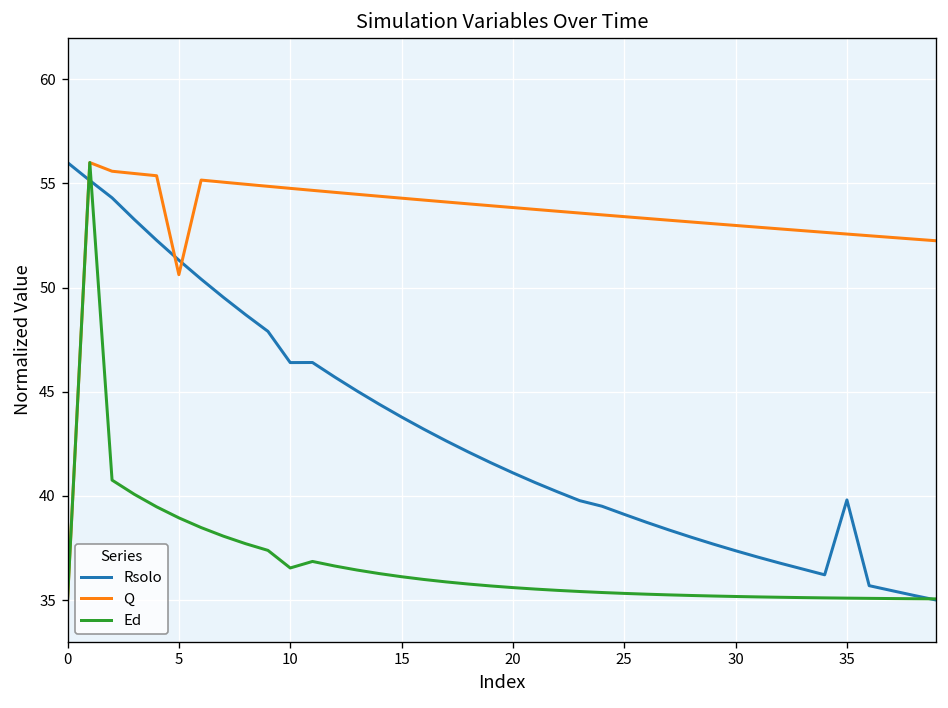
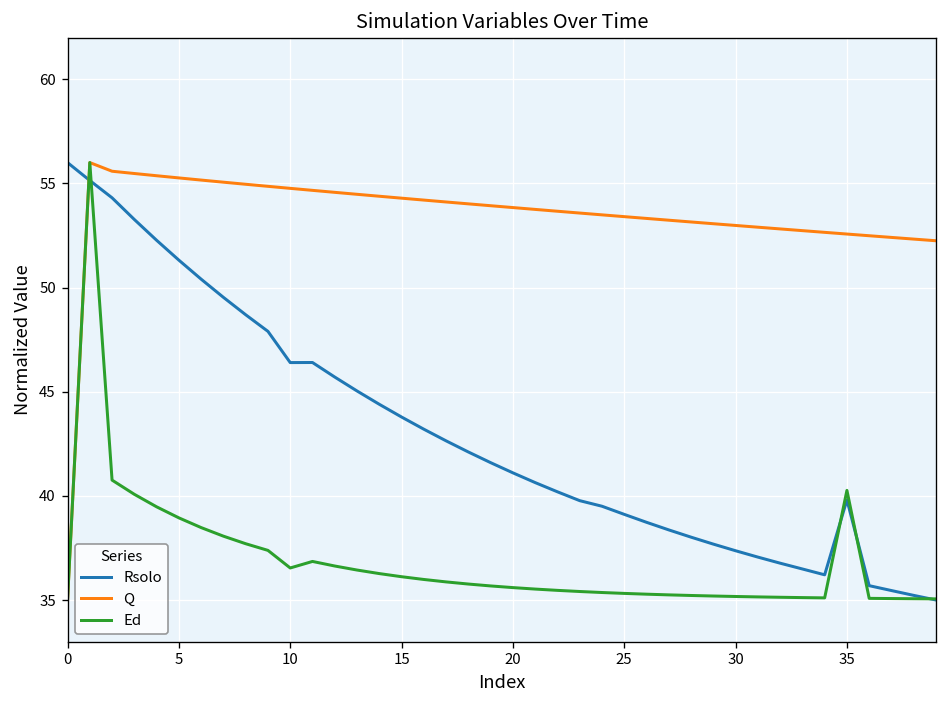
  {
    "Rsolo": {
      "0": 56.0,
      "5": 51.3,
      "10": 46.4,
      "15": 43.8,
      "20": 41.1,
      "25": 39.1,
      "30": 37.4,
      "35": 39.8
    },
    "Q": {
-     "5": 50.6,
+     "5": 55.3,
      "10": 54.8,
      "15": 54.3,
      "20": 53.8,
      "25": 53.4,
      "30": 53.0,
      "35": 52.6
    },
    "Ed": {
      "5": 38.9,
      "10": 36.5,
      "15": 36.1,
      "20": 35.6,
      "25": 35.3,
      "30": 35.2,
-     "35": 35.1
+     "35": 40.3
    }
  }
